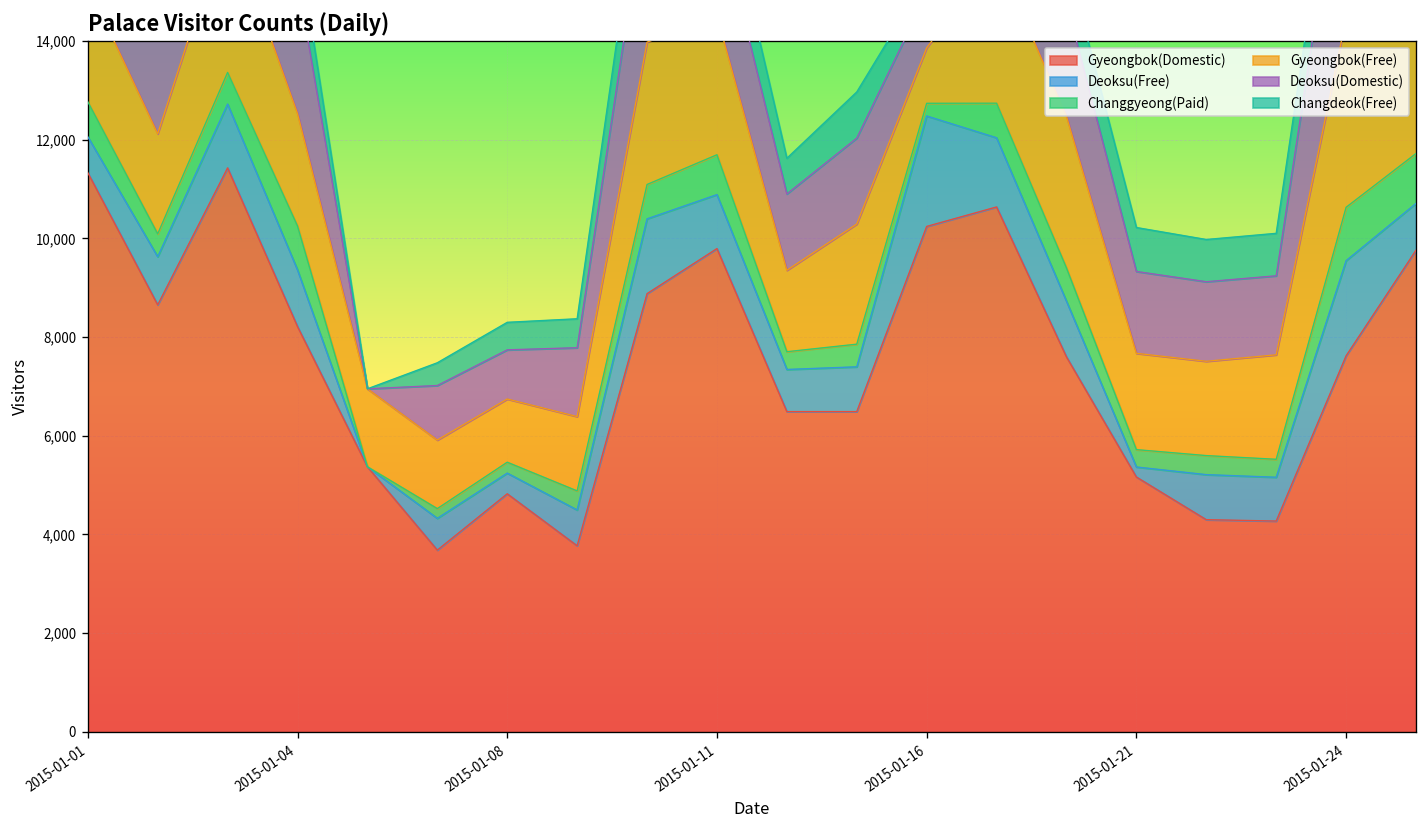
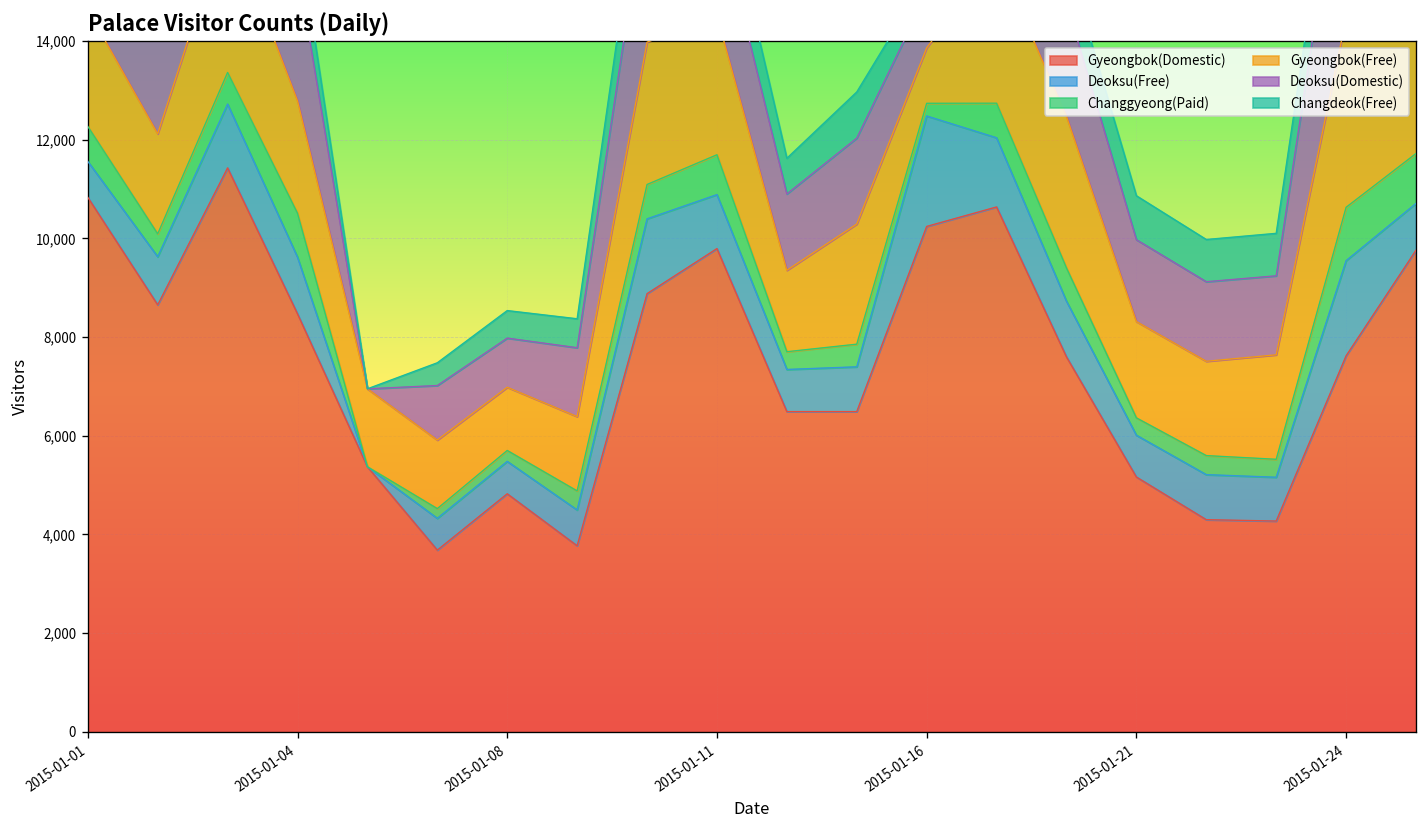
  {
    "Gyeongbok(Domestic)": {
-     "2015-01-01": "11,300",
-     "2015-01-04": "8,200",
+     "2015-01-01": "10,800",
+     "2015-01-04": "8,500",
      "2015-01-08": "4,800",
      "2015-01-11": "9,800",
      "2015-01-16": "10,200",
      "2015-01-21": "5,200",
      "2015-01-24": "7,600"
    },
    "Deoksu(Free)": {
      "2015-01-01": "700",
      "2015-01-04": "1,100",
-     "2015-01-08": "400",
+     "2015-01-08": "700",
      "2015-01-11": "1,100",
      "2015-01-16": "2,200",
-     "2015-01-21": "200",
+     "2015-01-21": "800",
      "2015-01-24": "1,900"
    },
    "Gyeongbok(Free)": {
      "2015-01-04": "2,300",
      "2015-01-08": "1,300",
      "2015-01-16": "1,100",
      "2015-01-21": "2,000"
    },
    "Deoksu(Domestic)": {
      "2015-01-08": "1,000",
      "2015-01-21": "1,700"
    }
  }
